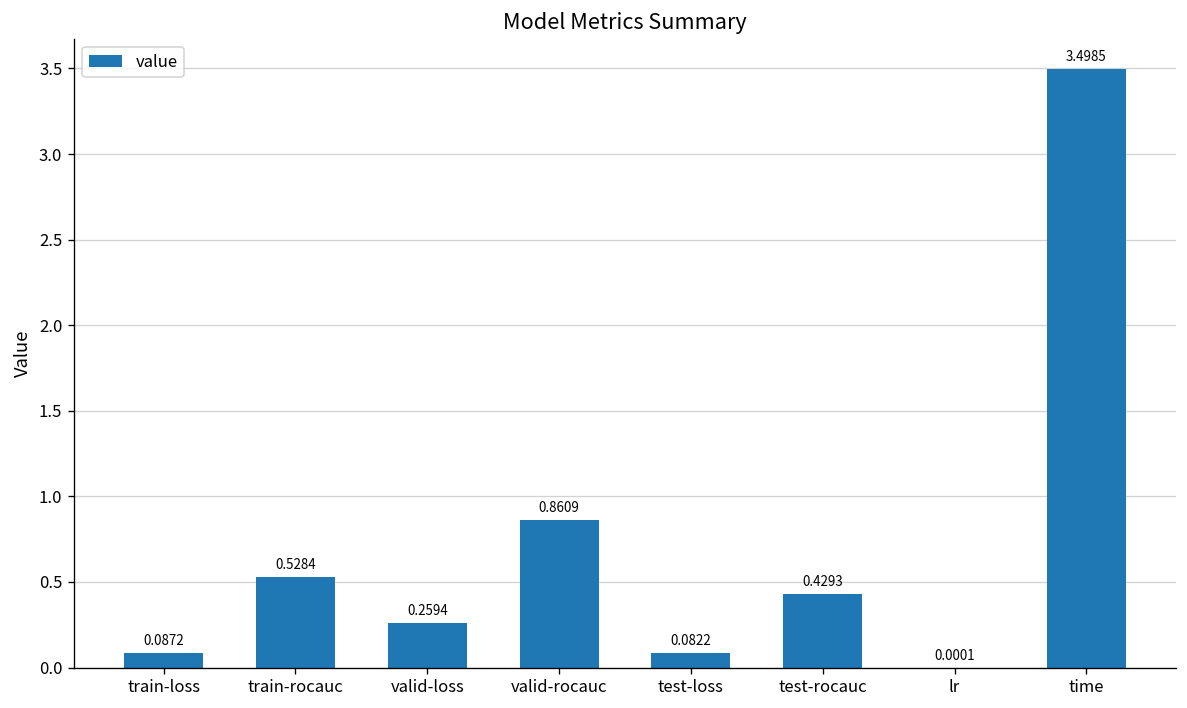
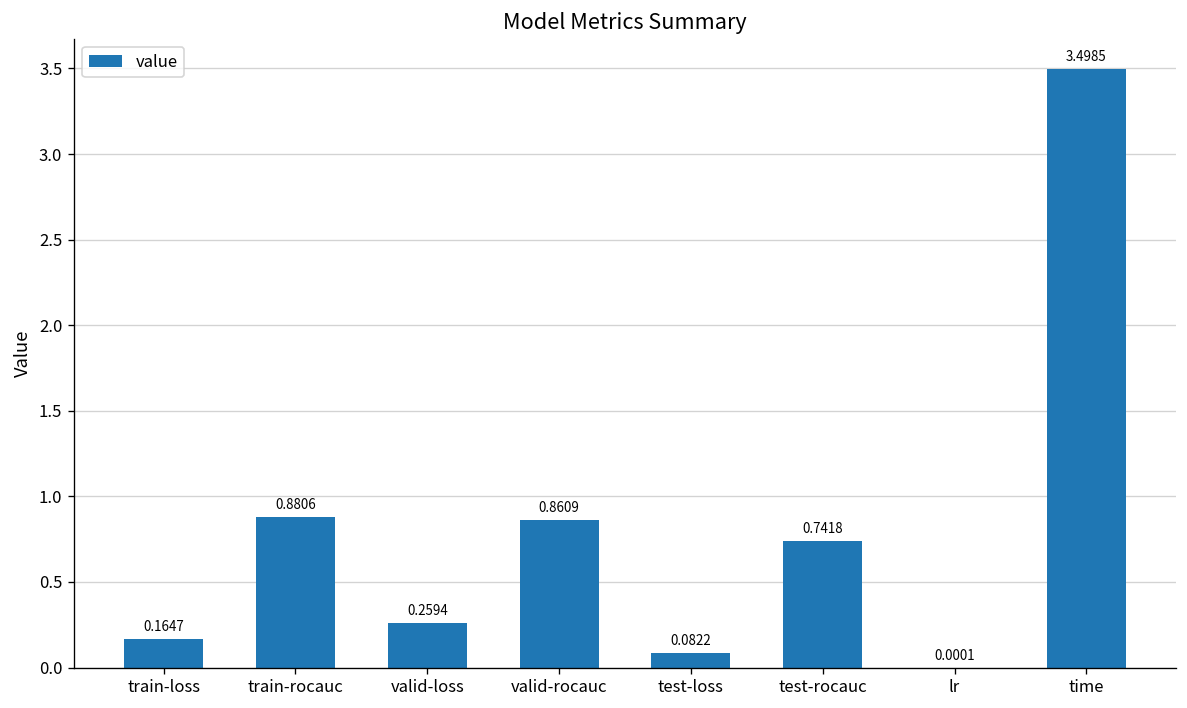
  {
-   "train-loss": 0.0872,
-   "train-rocauc": 0.5284,
+   "train-loss": 0.1647,
+   "train-rocauc": 0.8806,
    "valid-loss": 0.2594,
    "valid-rocauc": 0.8609,
    "test-loss": 0.0822,
-   "test-rocauc": 0.4293,
+   "test-rocauc": 0.7418,
    "lr": 0.0001,
    "time": 3.4985
  }
